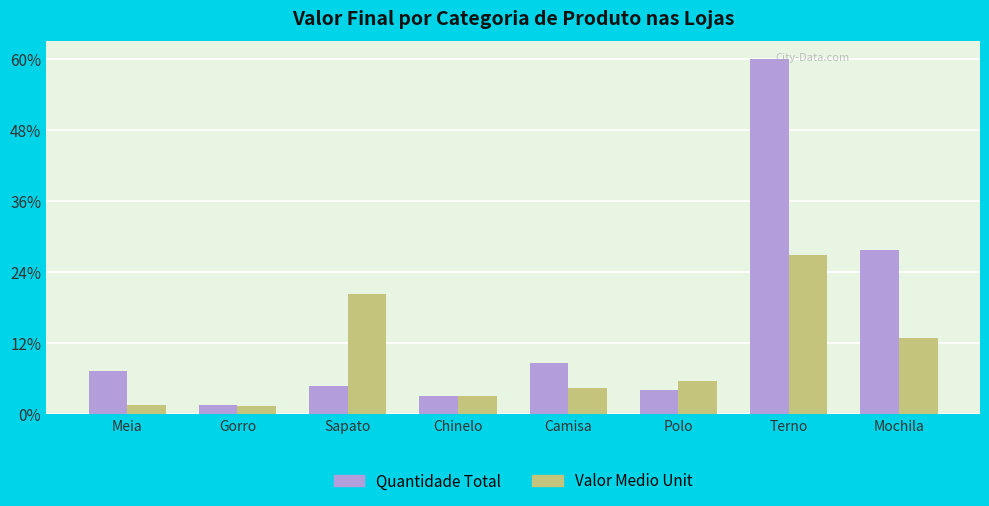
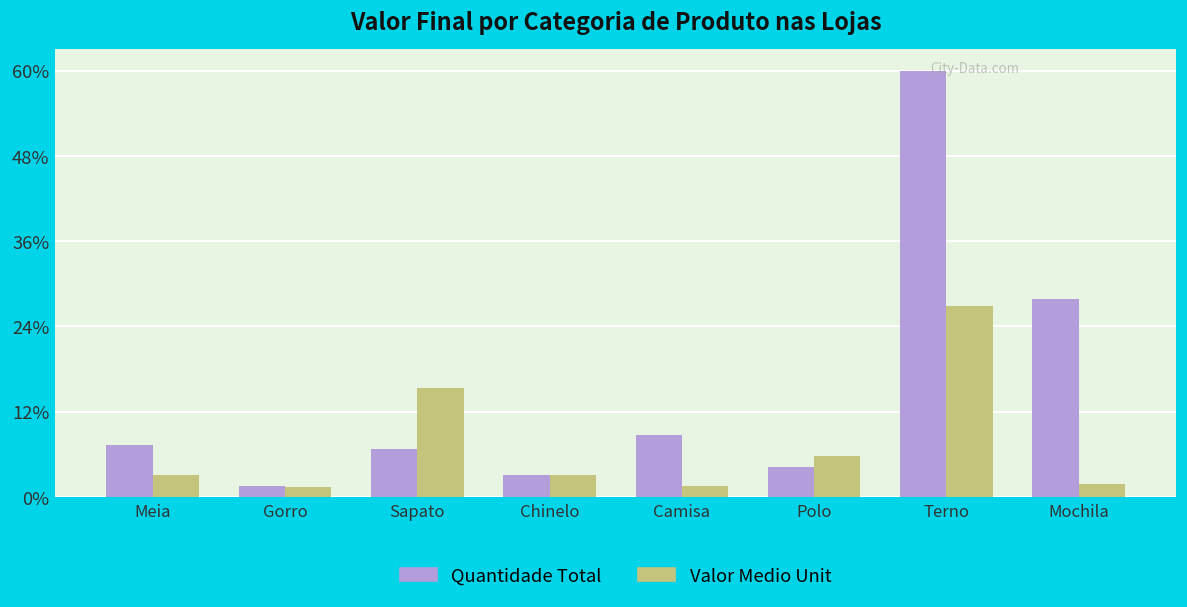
  {
    "Quantidade Total": {
      "Meia": "7%",
      "Gorro": "2%",
-     "Sapato": "5%",
+     "Sapato": "7%",
      "Chinelo": "3%",
      "Camisa": "9%",
      "Polo": "4%",
      "Terno": "60%",
      "Mochila": "28%"
    },
    "Valor Medio Unit": {
-     "Meia": "2%",
+     "Meia": "3%",
      "Gorro": "1%",
-     "Sapato": "20%",
+     "Sapato": "15%",
      "Chinelo": "3%",
-     "Camisa": "4%",
+     "Camisa": "2%",
      "Polo": "6%",
      "Terno": "27%",
-     "Mochila": "13%"
+     "Mochila": "2%"
    }
  }
